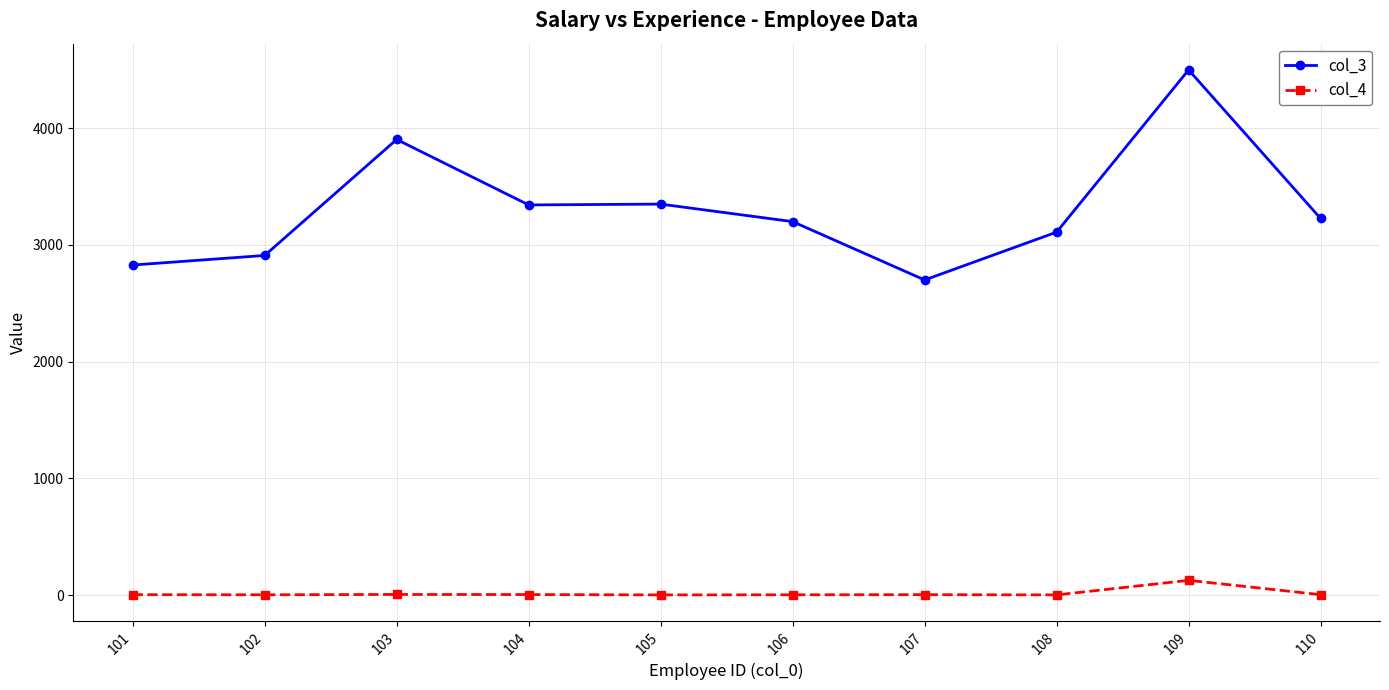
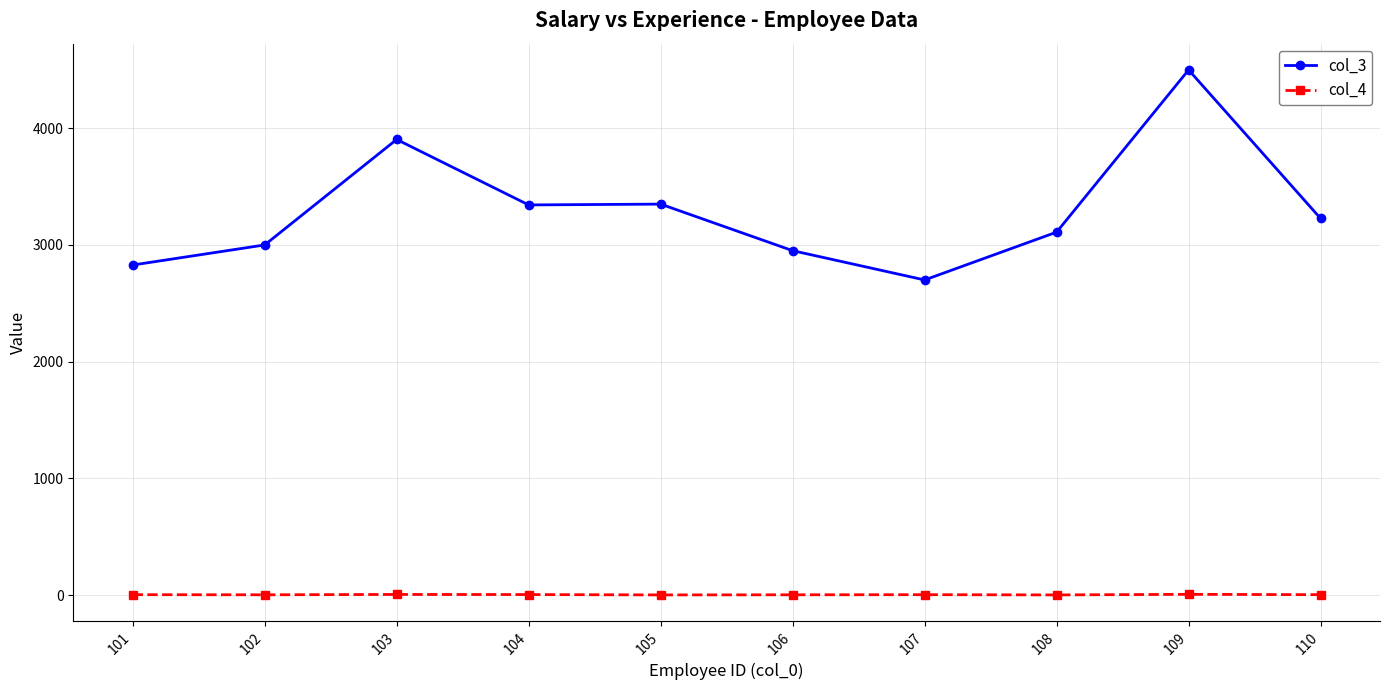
  {
    "col_3": {
      "101": 2830,
-     "102": 2910,
+     "102": 3000,
      "103": 3900,
      "104": 3340,
      "105": 3350,
-     "106": 3200,
+     "106": 2950,
      "107": 2700,
      "108": 3110,
      "109": 4500,
      "110": 3230
    },
    "col_4": {
      "101": 0,
      "102": 0,
      "103": 10,
      "104": 0,
      "105": 0,
      "106": 0,
      "107": 0,
      "108": 0,
-     "109": 130,
+     "109": 10,
      "110": 0
    }
  }
